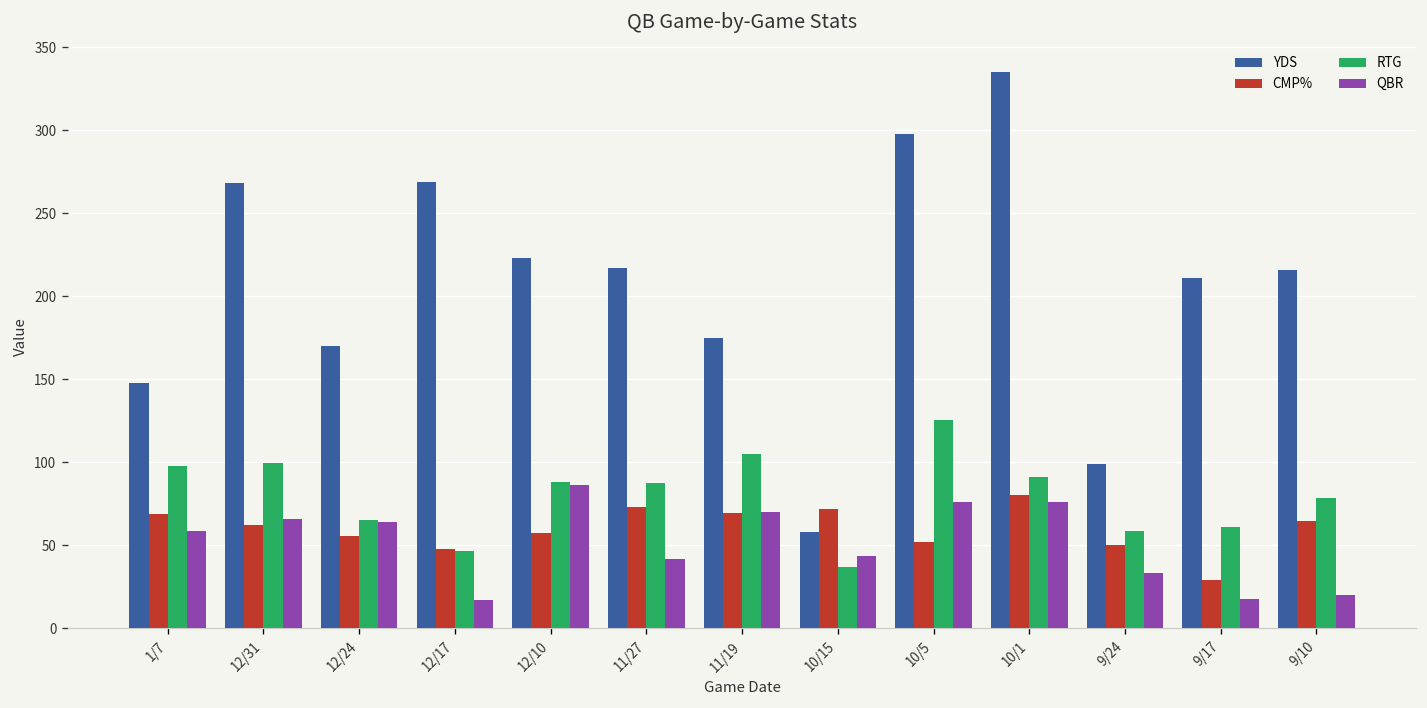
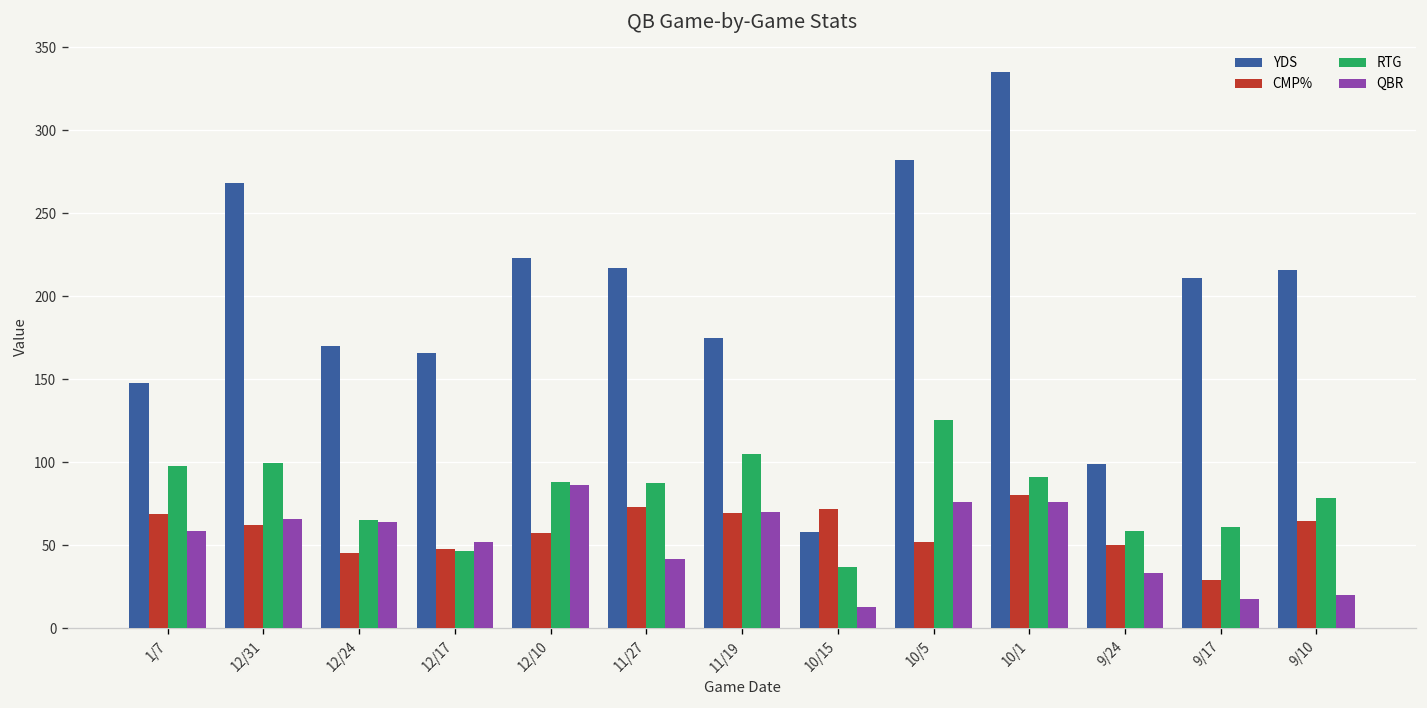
  {
    "YDS": {
      "1/7": 148,
      "12/31": 268,
      "12/24": 170,
-     "12/17": 269,
+     "12/17": 166,
      "12/10": 223,
      "11/27": 217,
      "11/19": 175,
      "10/15": 58,
-     "10/5": 298,
+     "10/5": 282,
      "10/1": 335,
      "9/24": 99,
      "9/17": 211,
      "9/10": 216
    },
    "CMP%": {
      "1/7": 69,
      "12/31": 63,
-     "12/24": 56,
+     "12/24": 45,
      "12/17": 48,
      "12/10": 58,
      "11/27": 73,
      "11/19": 70,
      "10/15": 72,
      "10/5": 52,
      "10/1": 80,
      "9/24": 50,
      "9/17": 29,
      "9/10": 65
    },
    "RTG": {
      "1/7": 98,
      "12/31": 100,
      "12/24": 66,
      "12/17": 47,
      "12/10": 88,
      "11/27": 87,
      "11/19": 105,
      "10/15": 37,
      "10/5": 125,
      "10/1": 91,
      "9/24": 59,
      "9/17": 61,
      "9/10": 78
    },
    "QBR": {
      "1/7": 59,
      "12/31": 66,
      "12/24": 64,
-     "12/17": 17,
+     "12/17": 52,
      "12/10": 87,
      "11/27": 42,
      "11/19": 70,
-     "10/15": 44,
+     "10/15": 13,
      "10/5": 76,
      "10/1": 76,
      "9/24": 33,
      "9/17": 18,
      "9/10": 20
    }
  }
